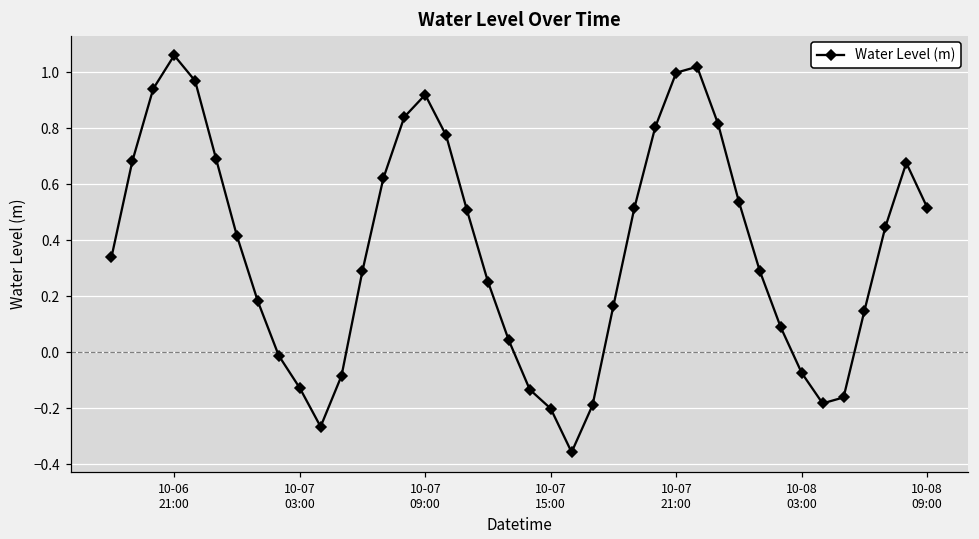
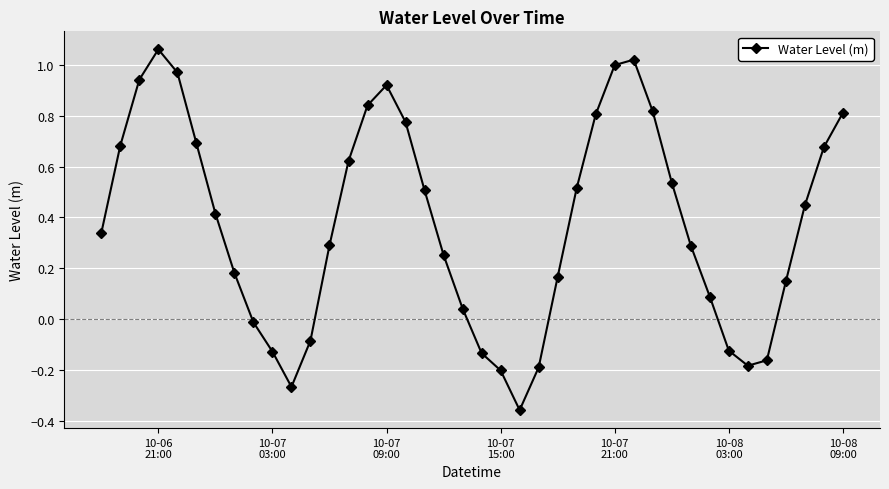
  {
    "10-06 21:00": 1.06,
    "10-07 03:00": -0.13,
    "10-07 09:00": 0.92,
    "10-07 15:00": -0.20,
    "10-07 21:00": 1.00,
-   "10-08 03:00": -0.07,
-   "10-08 09:00": 0.52
+   "10-08 03:00": -0.12,
+   "10-08 09:00": 0.81
  }
